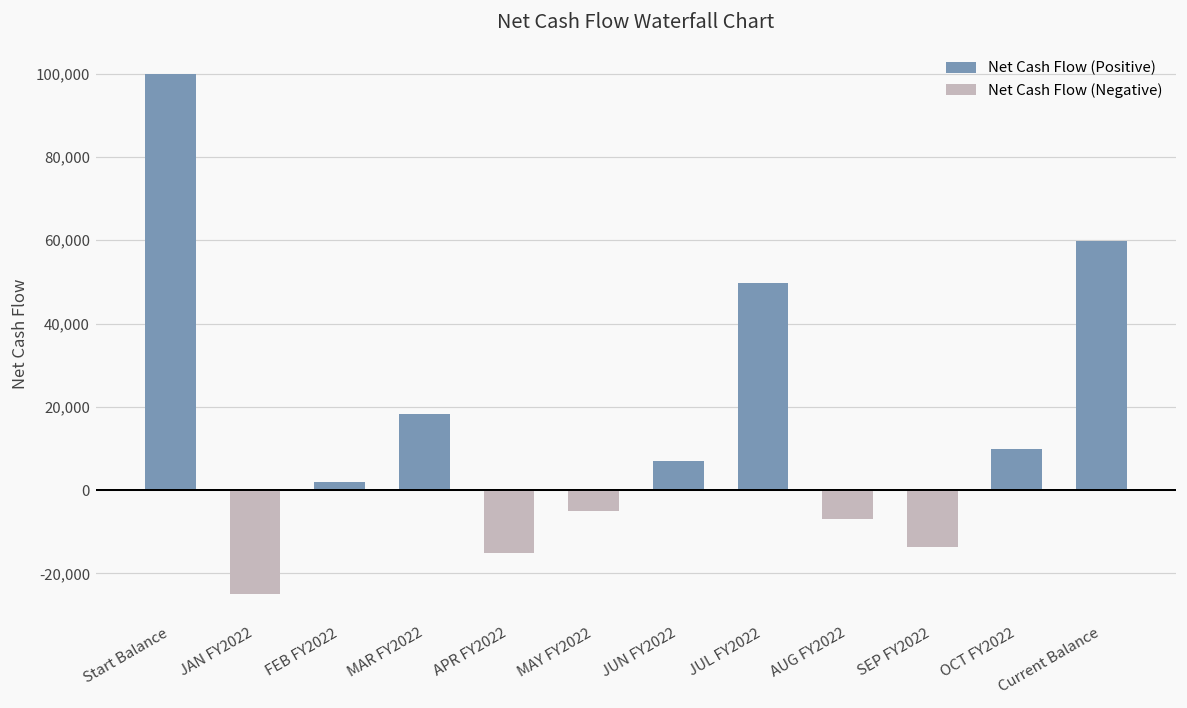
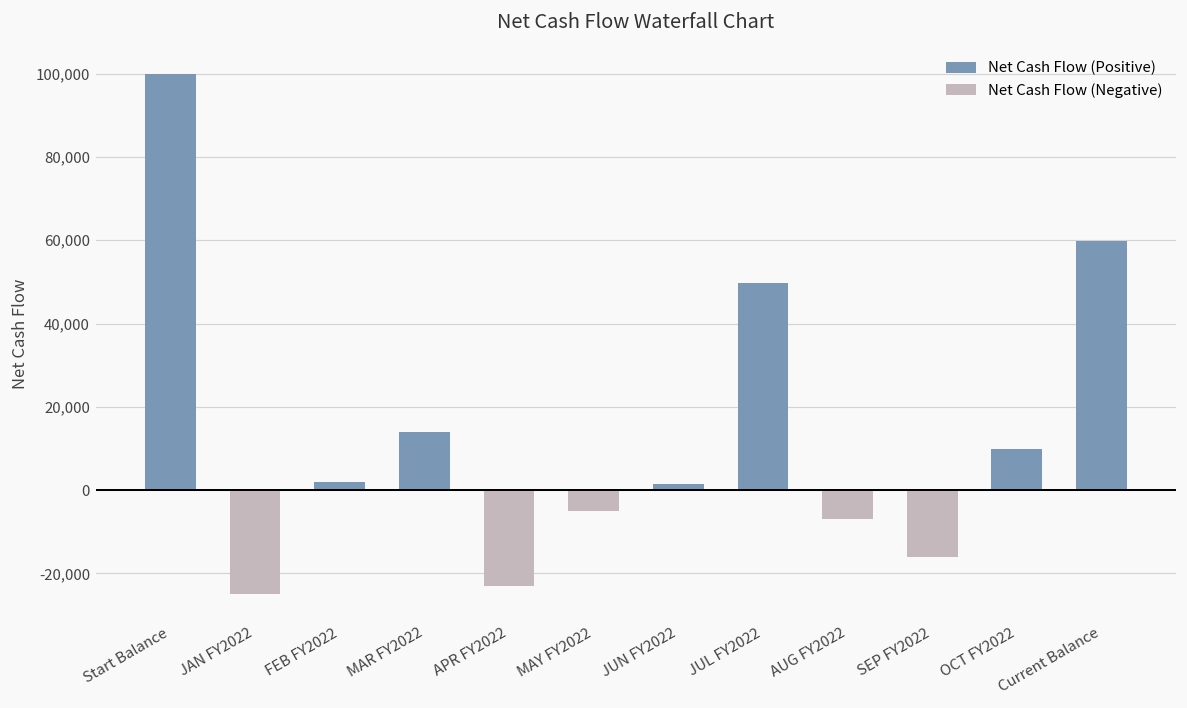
  {
    "Start Balance": "100,000",
    "JAN FY2022": "-25,000",
    "FEB FY2022": "2,000",
-   "MAR FY2022": "18,000",
-   "APR FY2022": "-15,000",
+   "MAR FY2022": "14,000",
+   "APR FY2022": "-23,000",
    "MAY FY2022": "-5,000",
-   "JUN FY2022": "7,000",
+   "JUN FY2022": "1,000",
    "JUL FY2022": "50,000",
    "AUG FY2022": "-7,000",
-   "SEP FY2022": "-14,000",
+   "SEP FY2022": "-16,000",
    "OCT FY2022": "10,000",
    "Current Balance": "60,000"
  }
